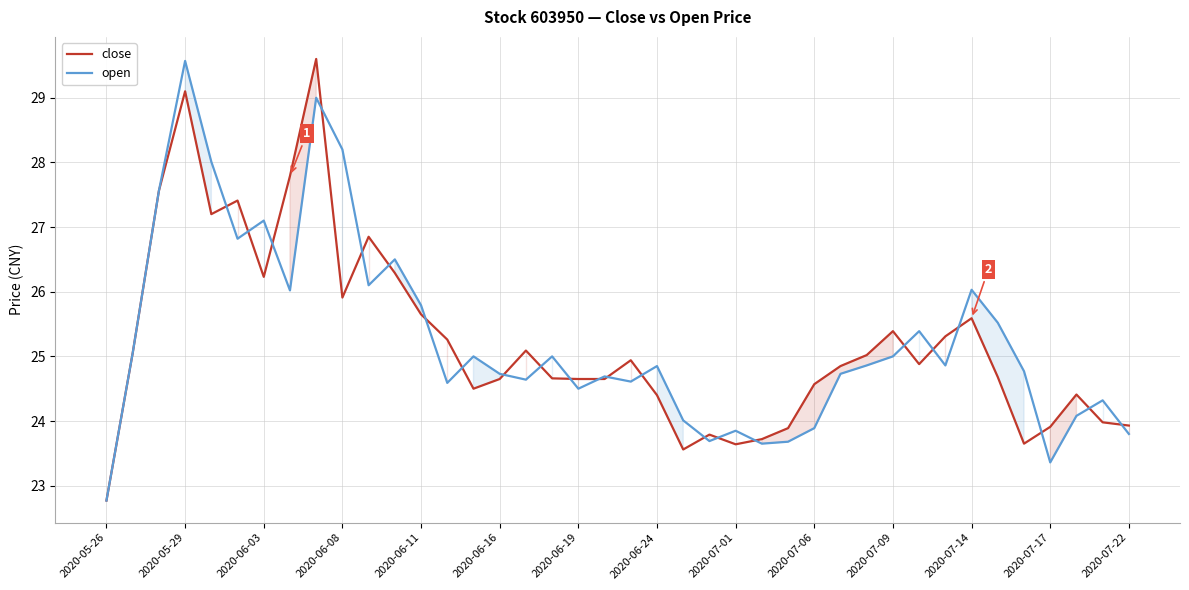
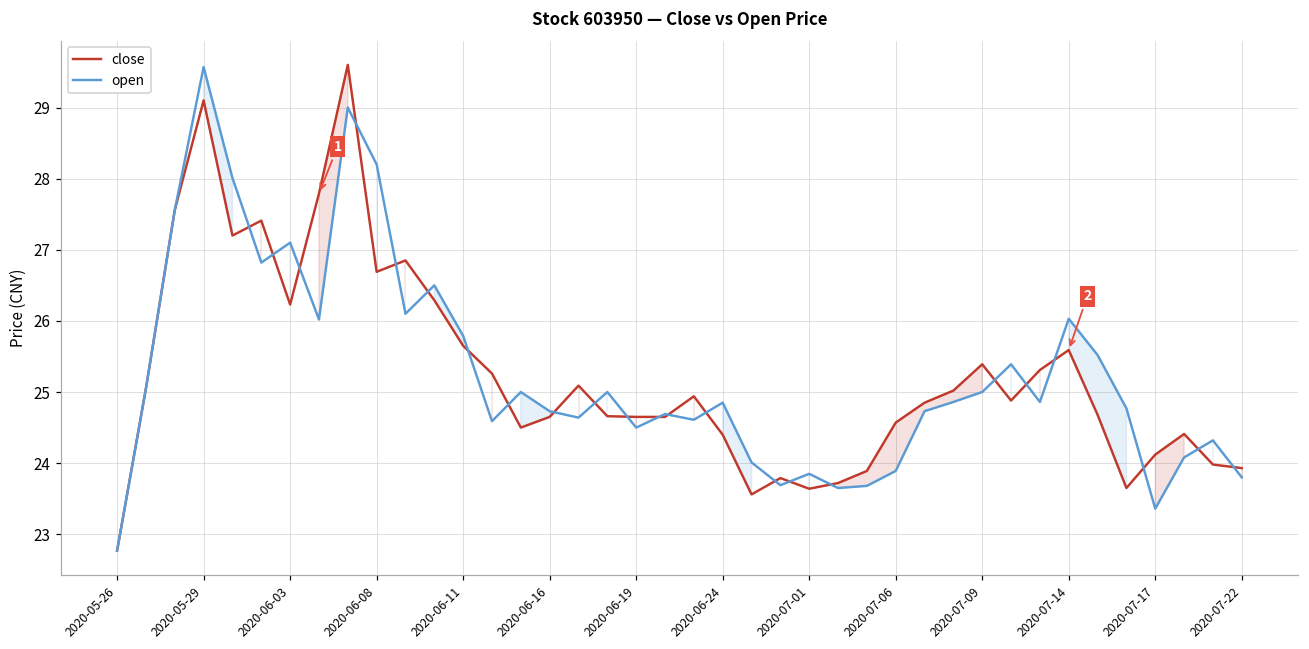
  {
    "close": {
      "2020-05-29": 29.1,
      "2020-06-03": 26.2,
-     "2020-06-08": 25.9,
+     "2020-06-08": 26.7,
      "2020-06-11": 25.7,
      "2020-06-16": 24.7,
      "2020-06-19": 24.7,
      "2020-06-24": 24.4,
      "2020-07-01": 23.6,
      "2020-07-06": 24.6,
      "2020-07-09": 25.4,
      "2020-07-14": 25.6,
-     "2020-07-17": 23.9,
+     "2020-07-17": 24.1,
      "2020-07-22": 23.9
    },
    "open": {
      "2020-05-29": 29.6,
      "2020-06-03": 27.1,
      "2020-06-08": 28.2,
      "2020-06-11": 25.8,
      "2020-06-16": 24.7,
      "2020-06-19": 24.5,
      "2020-06-24": 24.9,
      "2020-07-01": 23.9,
      "2020-07-06": 23.9,
      "2020-07-09": 25.0,
      "2020-07-14": 26.0,
      "2020-07-17": 23.4,
      "2020-07-22": 23.8
    }
  }
